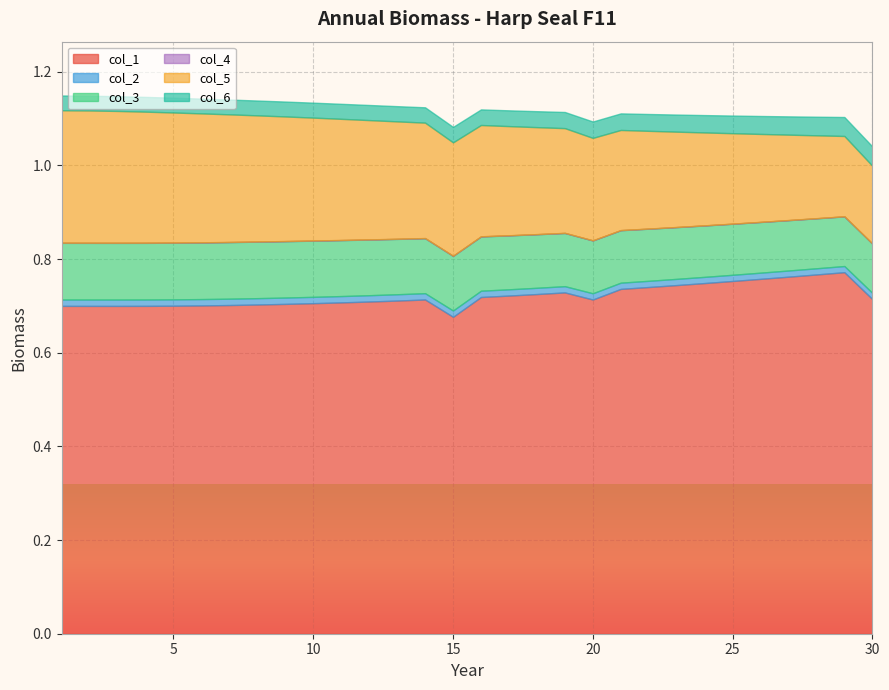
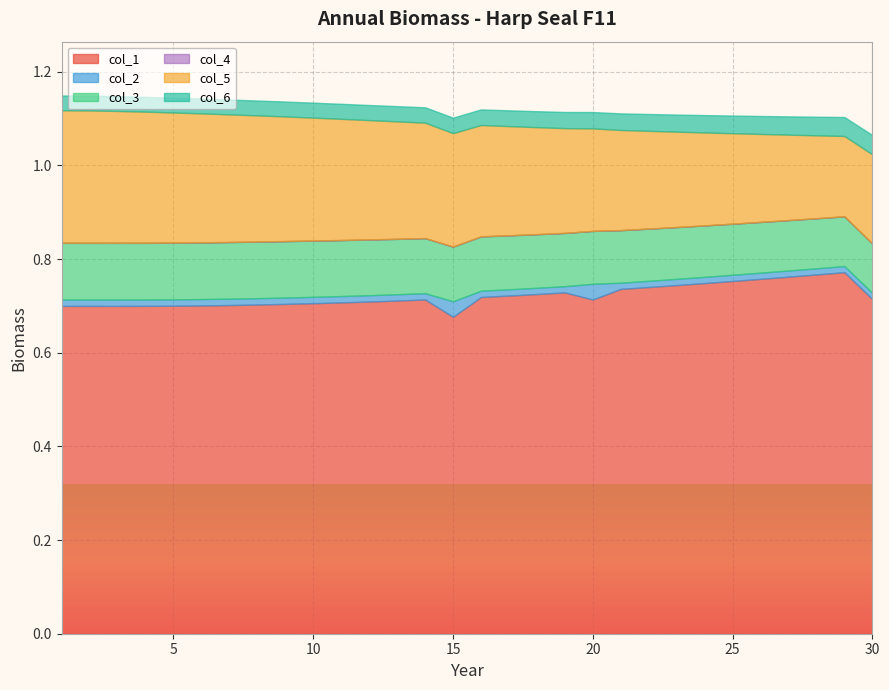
  {
    "col_1": {
      "5": 0.70,
      "10": 0.71,
      "15": 0.68,
      "20": 0.71,
      "25": 0.75,
      "30": 0.71
    },
    "col_2": {
      "5": 0.01,
      "10": 0.01,
-     "15": 0.01,
-     "20": 0.01,
+     "15": 0.03,
+     "20": 0.03,
      "25": 0.01,
      "30": 0.01
    },
    "col_5": {
      "5": 0.28,
      "10": 0.26,
      "15": 0.24,
      "20": 0.22,
      "25": 0.19,
-     "30": 0.17
+     "30": 0.19
    }
  }
